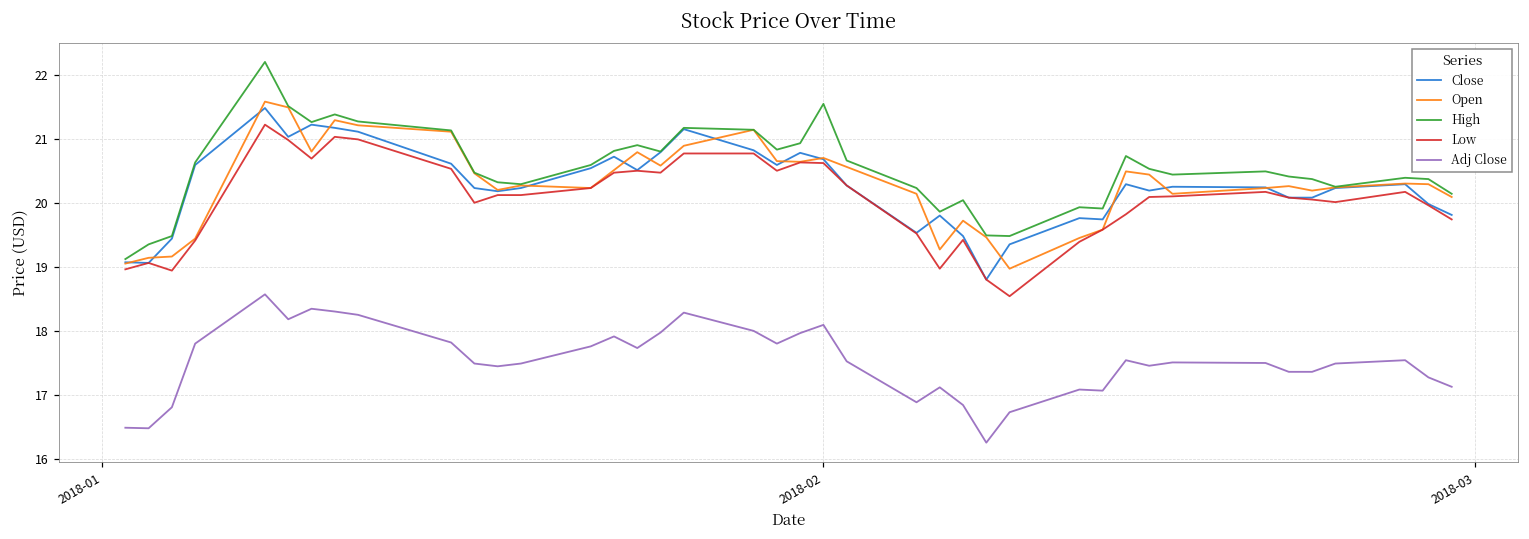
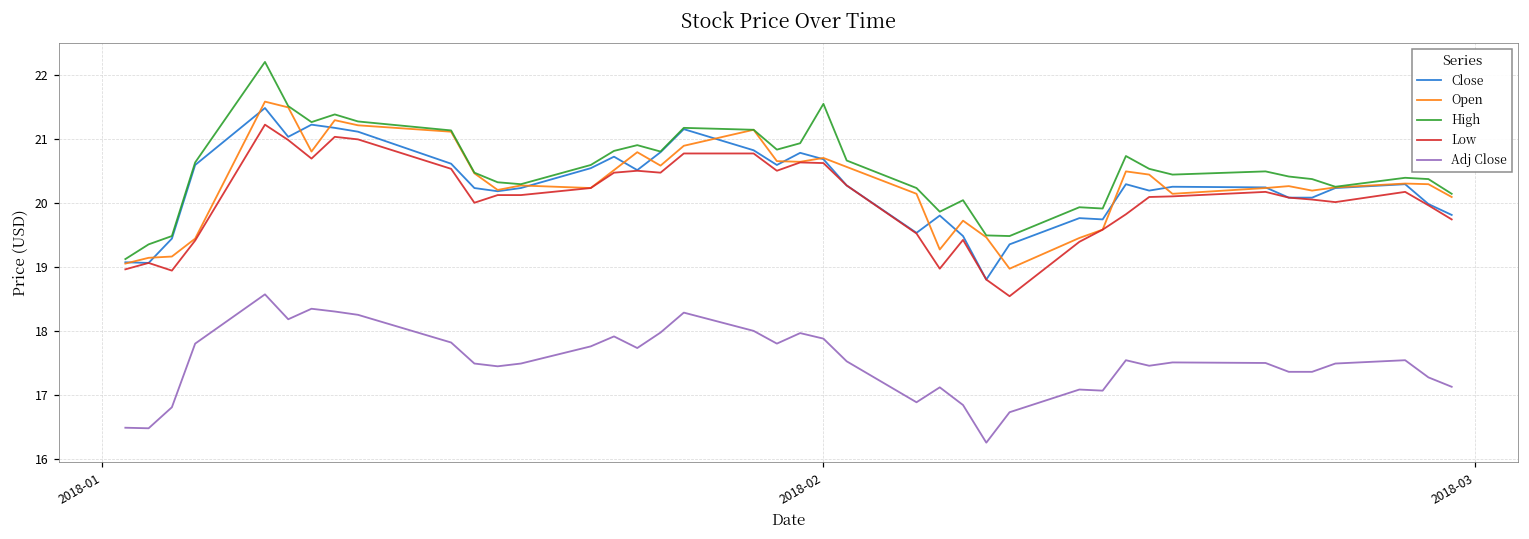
  {
    "High": {
      "2018-02": 21.6
    },
    "Low": {
      "2018-02": 20.6
    },
    "Adj Close": {
-     "2018-02": 18.1
+     "2018-02": 17.9
    }
  }
